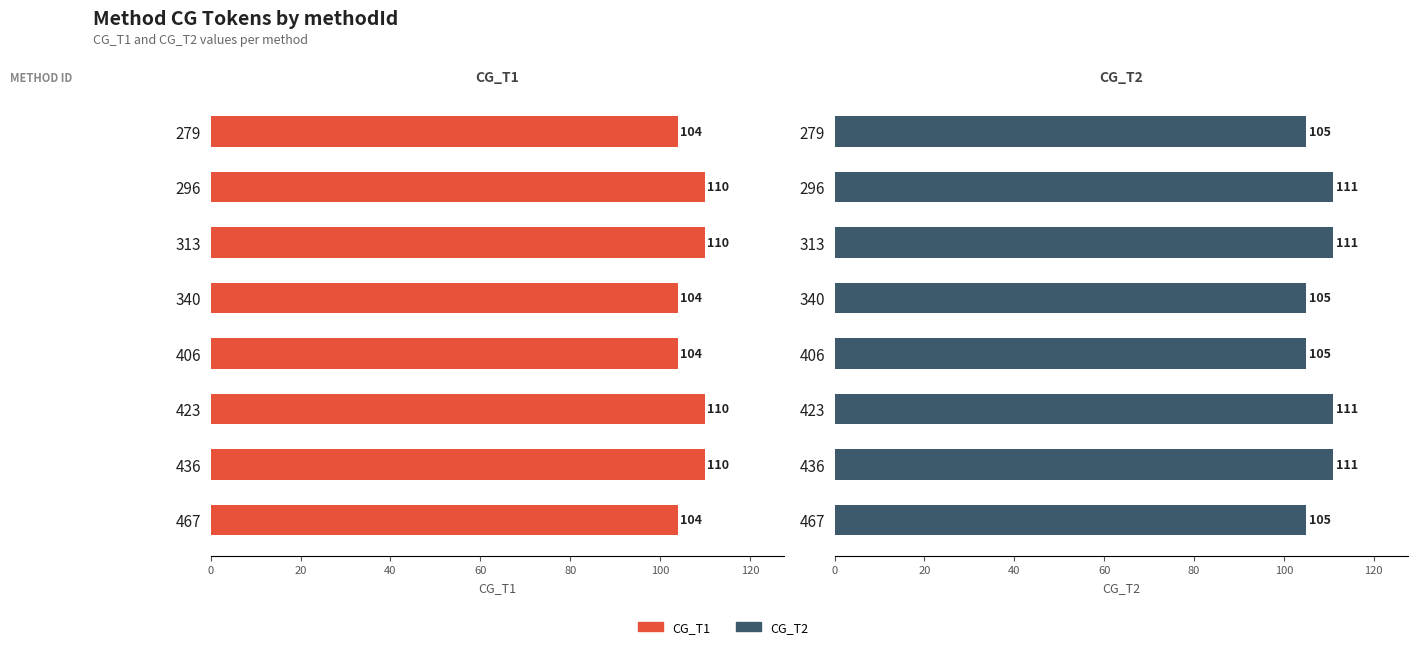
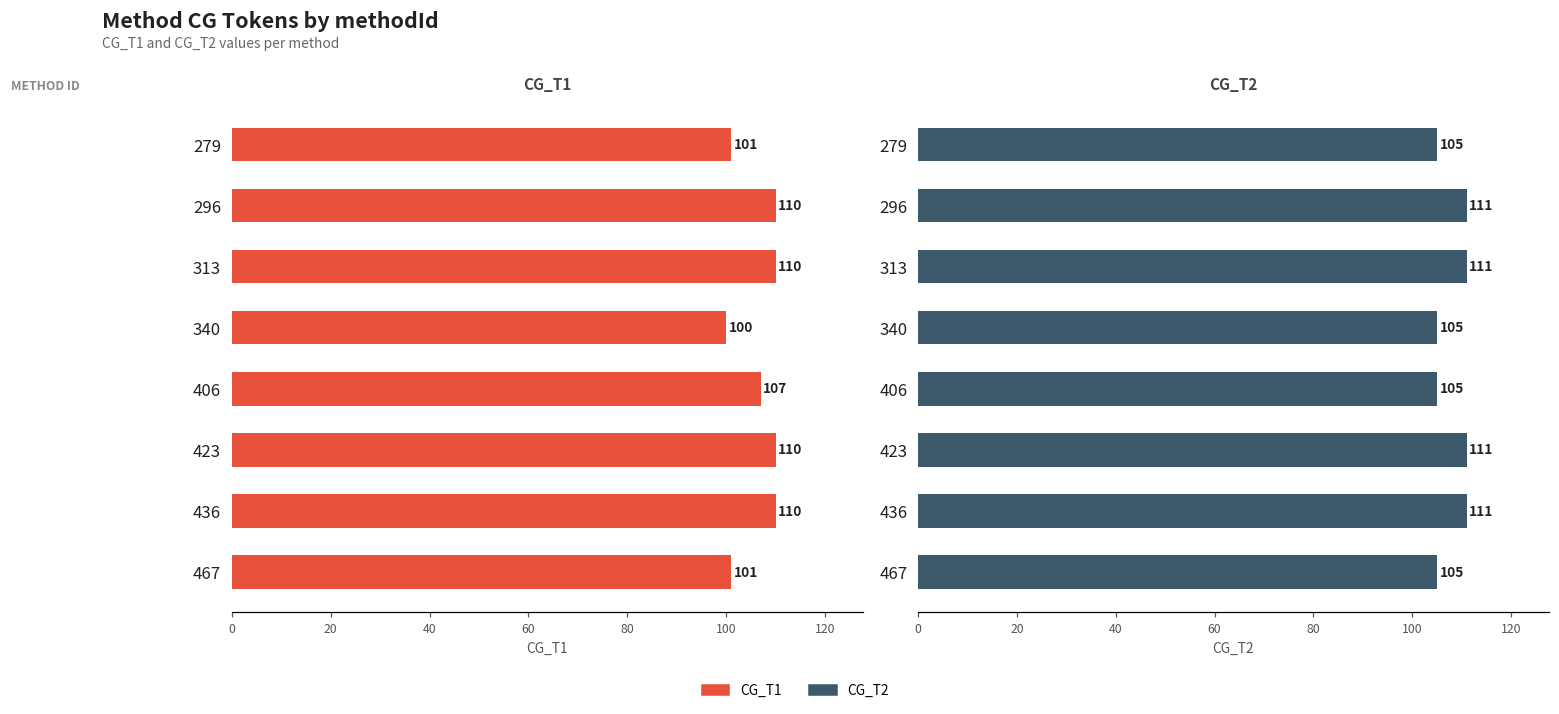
  {
    "CG_T1": {
-     "279": 104,
+     "279": 101,
      "296": 110,
      "313": 110,
-     "340": 104,
-     "406": 104,
+     "340": 100,
+     "406": 107,
      "423": 110,
      "436": 110,
-     "467": 104
+     "467": 101
    },
    "CG_T2": {
      "279": 105,
      "296": 111,
      "313": 111,
      "340": 105,
      "406": 105,
      "423": 111,
      "436": 111,
      "467": 105
    }
  }
